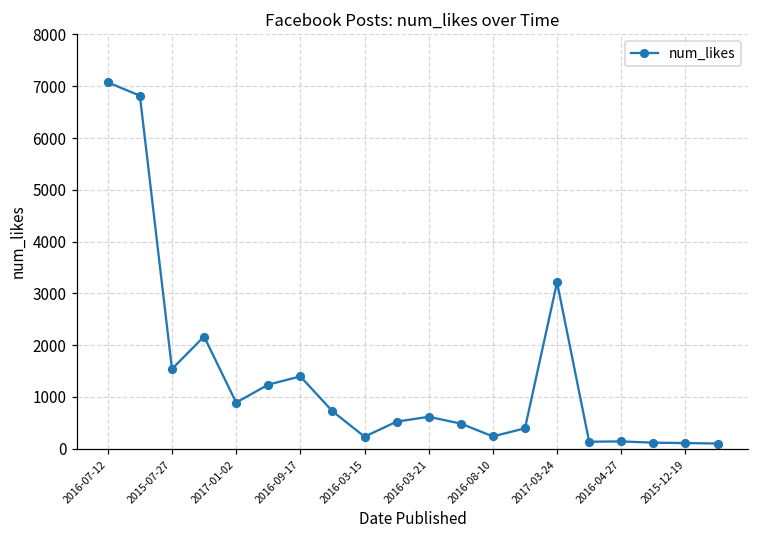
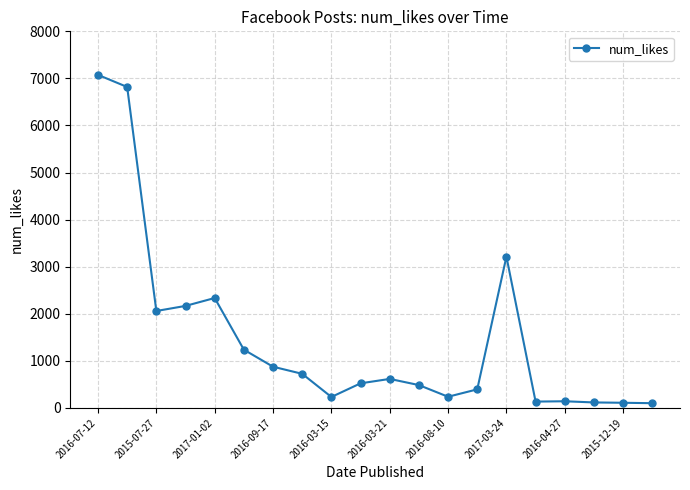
  {
    "2016-07-12": 7100,
-   "2015-07-27": 1500,
-   "2017-01-02": 900,
-   "2016-09-17": 1400,
+   "2015-07-27": 2100,
+   "2017-01-02": 2300,
+   "2016-09-17": 900,
    "2016-03-15": 200,
    "2016-03-21": 600,
    "2016-08-10": 200,
    "2017-03-24": 3200,
    "2016-04-27": 100,
    "2015-12-19": 100
  }
